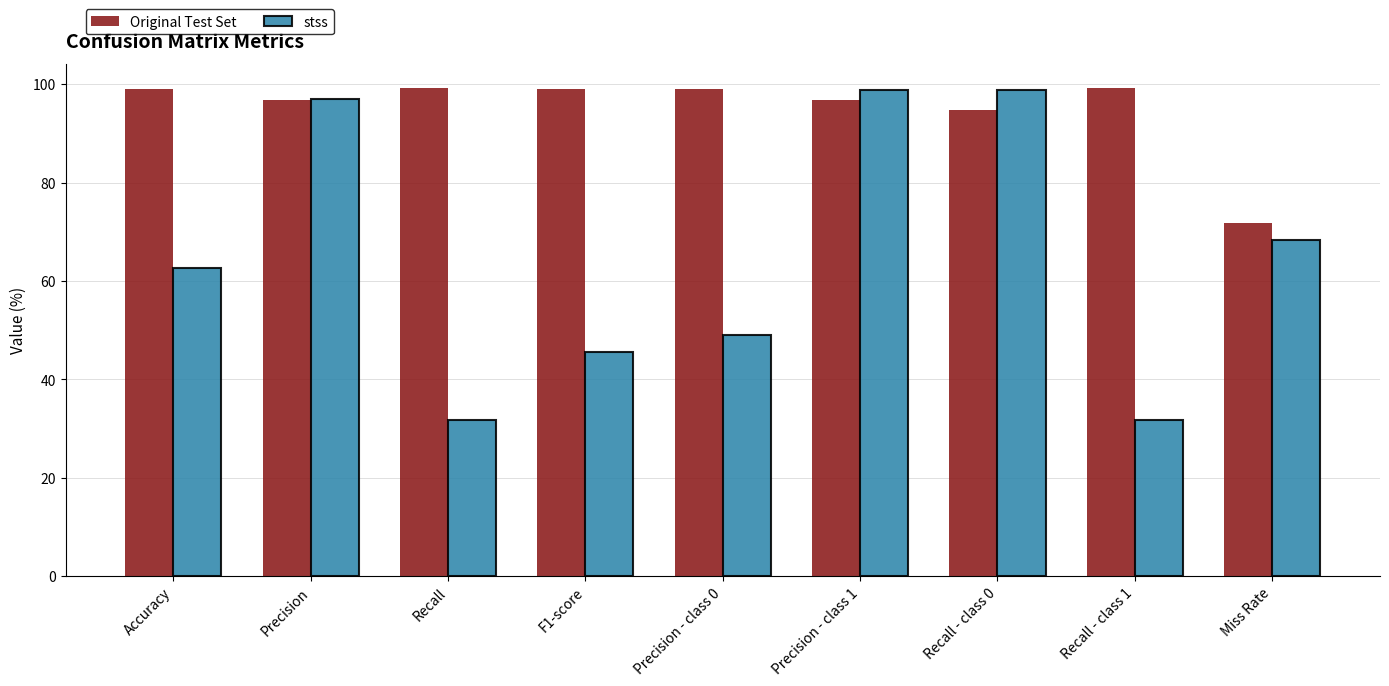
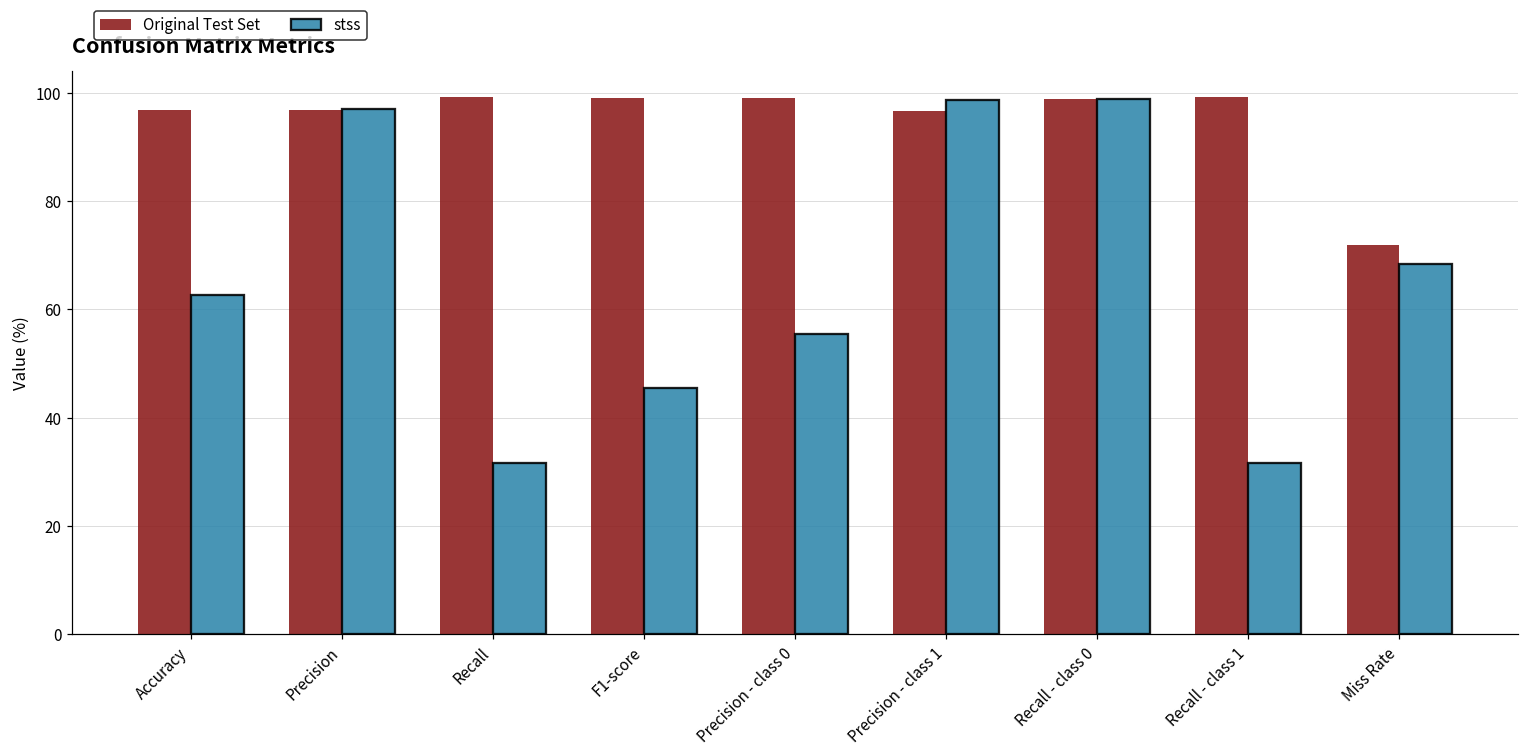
  {
    "Original Test Set": {
-     "Accuracy": 99,
+     "Accuracy": 97,
      "Precision": 97,
      "Recall": 99,
      "F1-score": 99,
      "Precision - class 0": 99,
      "Precision - class 1": 97,
-     "Recall - class 0": 95,
+     "Recall - class 0": 99,
      "Recall - class 1": 99,
      "Miss Rate": 72
    },
    "stss": {
      "Accuracy": 63,
      "Precision": 97,
      "Recall": 32,
      "F1-score": 46,
-     "Precision - class 0": 49,
+     "Precision - class 0": 55,
      "Precision - class 1": 99,
      "Recall - class 0": 99,
      "Recall - class 1": 32,
      "Miss Rate": 68
    }
  }
